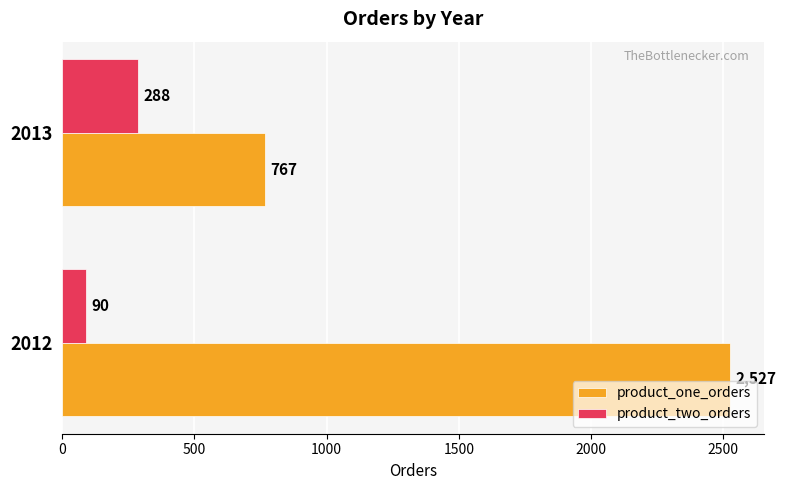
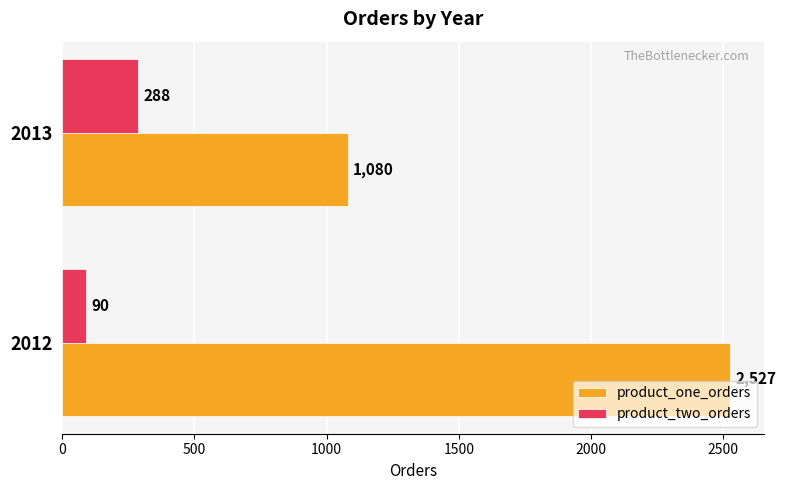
  {
    "product_one_orders": {
-     "2013": "767"
+     "2013": "1,080"
    },
    "product_two_orders": {
      "2013": "288",
      "2012": "90"
    }
  }
